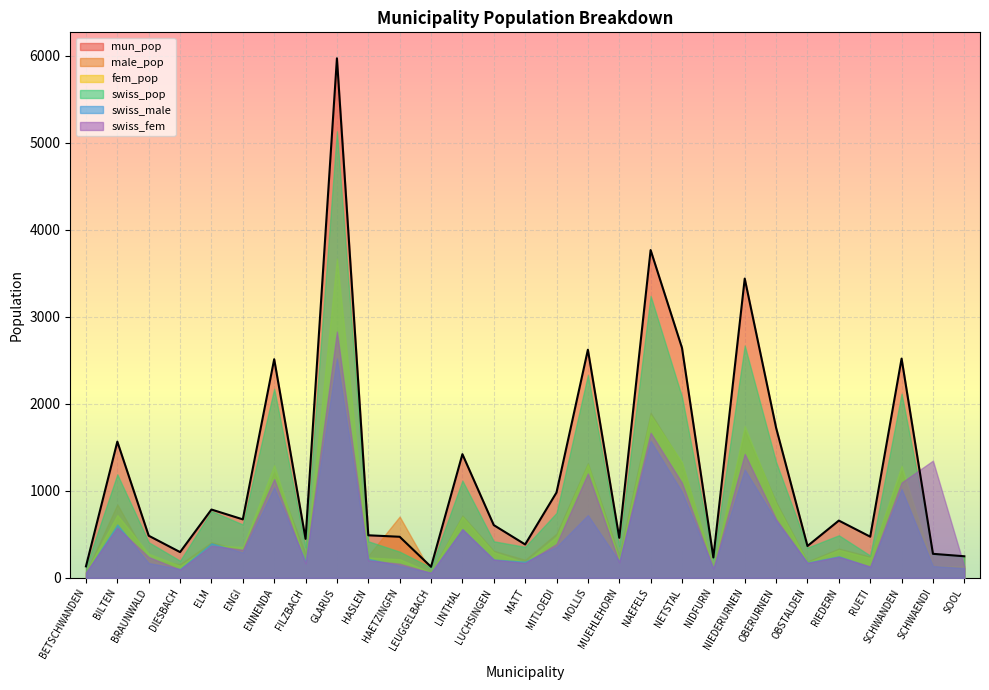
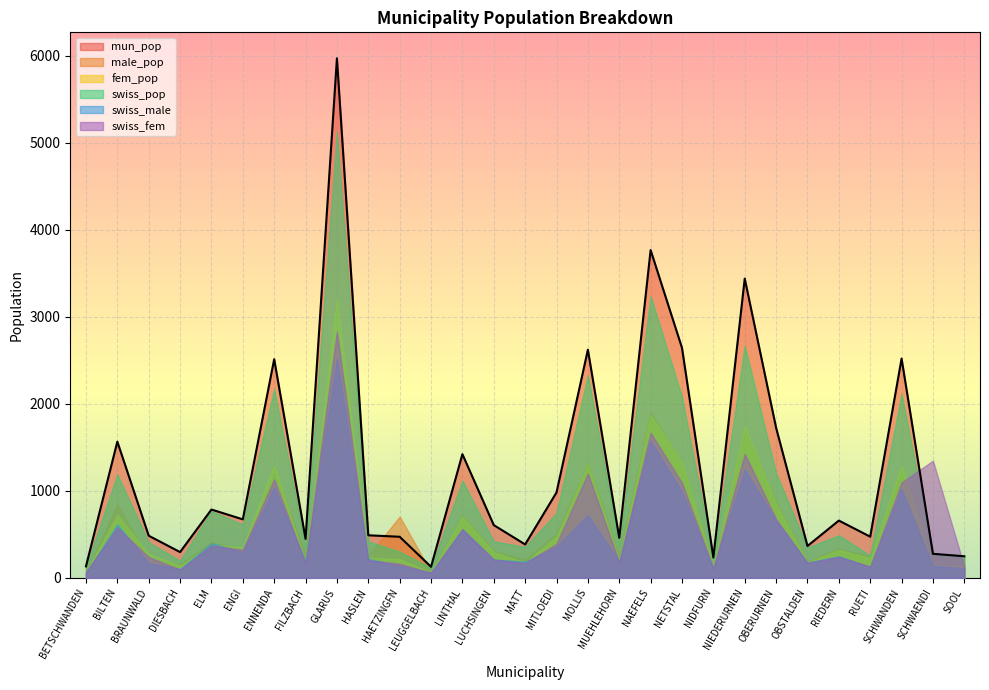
  {
    "fem_pop": {
      "BILTEN": 700,
      "BRAUNWALD": 300,
      "ENGI": 400,
      "ENNENDA": 1300,
-     "GLARUS": 3700,
+     "GLARUS": 3200,
      "HAETZINGFN": 200,
      "MITLOEDI": 500,
      "NIEDERURNEN": 1700,
      "SCHWANDEN": 1300
    },
    "swiss_pop": {
      "BILTEN": 1200,
      "BRAUNWALD": 400,
      "DIESBACH": 200,
      "ENGI": 600,
      "ENNENDA": 2200,
      "FILZBACH": 400,
      "GLARUS": 5100,
      "HASLEN": 400,
      "HAETZINGFN": 300,
      "LINTHAL": 1100,
      "LUCHSINGEN": 400,
      "MITLOEDI": 700,
      "MOLLIS": 2300,
      "MUEHLEHORN": 400,
      "NAEFELS": 3200,
      "NETSTAL": 2100,
      "NIEDERURNEN": 2700,
-     "OBERURNEN": 1300,
+     "OBERURNEN": 1200,
      "RIEDERN": 500,
      "SCHWANDEN": 2100
    },
    "swiss_male": {
      "BILTEN": 600,
      "BRAUNWALD": 200,
      "ENNENDA": 1000,
      "GLARUS": 2500,
      "MITLOEDI": 400,
      "MOLLIS": 700,
      "NAEFELS": 1600,
      "NETSTAL": 1000,
      "NIEDERURNEN": 1200,
      "SCHWANDEN": 1000
    },
    "swiss_fem": {
      "BILTEN": 600,
      "BRAUNWALD": 200,
      "ENNENDA": 1100,
      "GLARUS": 2800,
      "MITLOEDI": 400,
      "MOLLIS": 1200,
      "NAEFELS": 1700,
      "NETSTAL": 1100,
      "NIEDERURNEN": 1400,
      "SCHWANDEN": 1100,
      "SCHWAENDI": 1300
    }
  }
